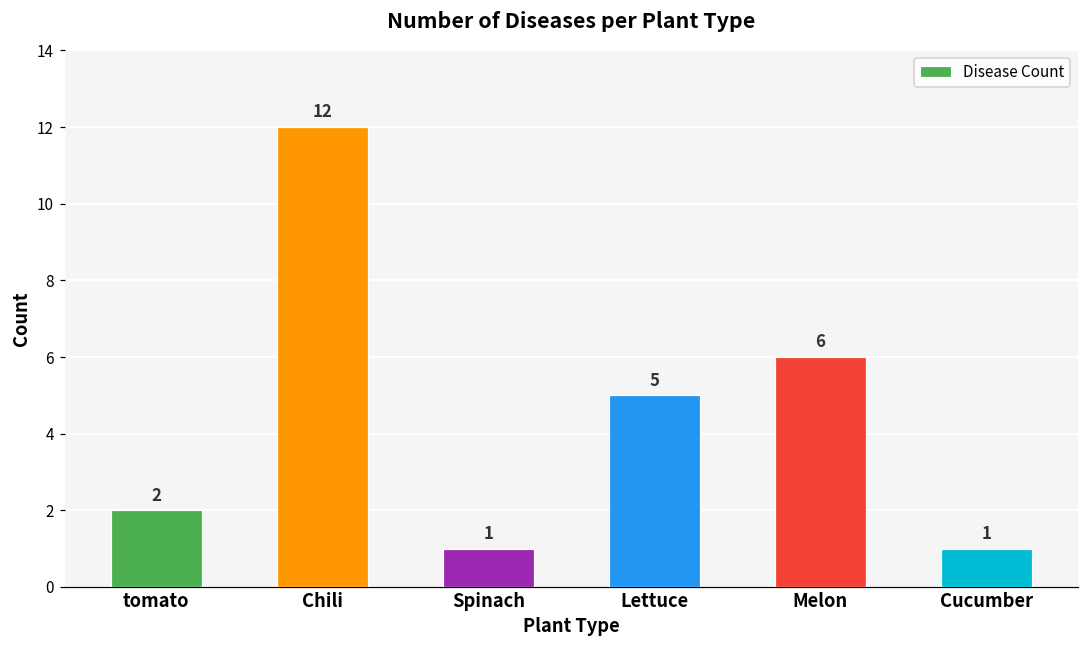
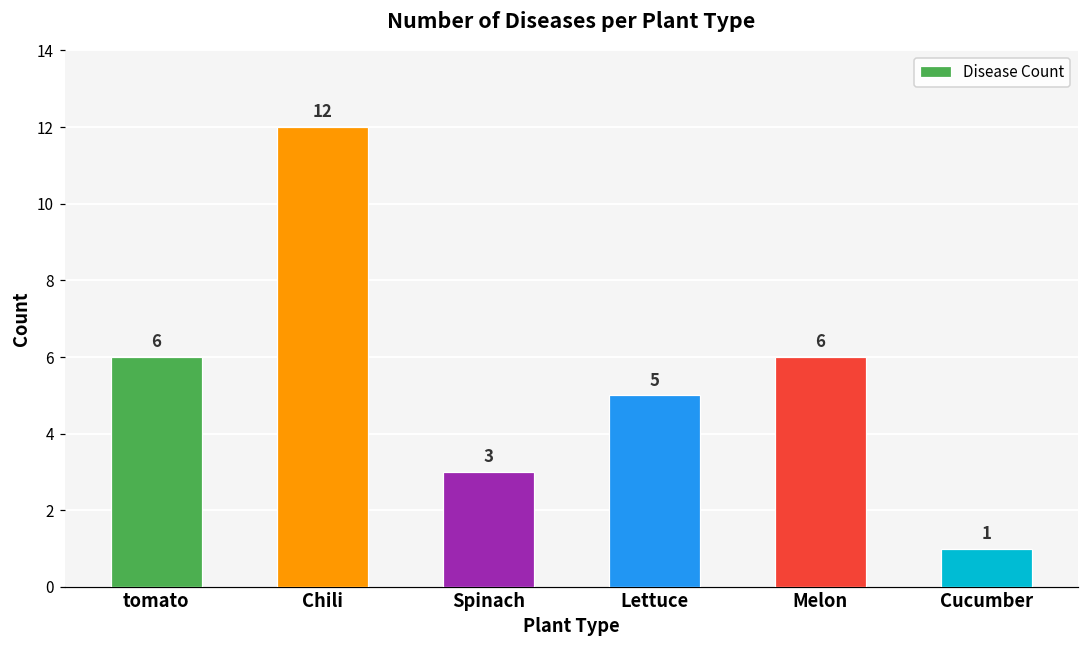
  {
-   "tomato": 2,
+   "tomato": 6,
    "Chili": 12,
-   "Spinach": 1,
+   "Spinach": 3,
    "Lettuce": 5,
    "Melon": 6,
    "Cucumber": 1
  }
